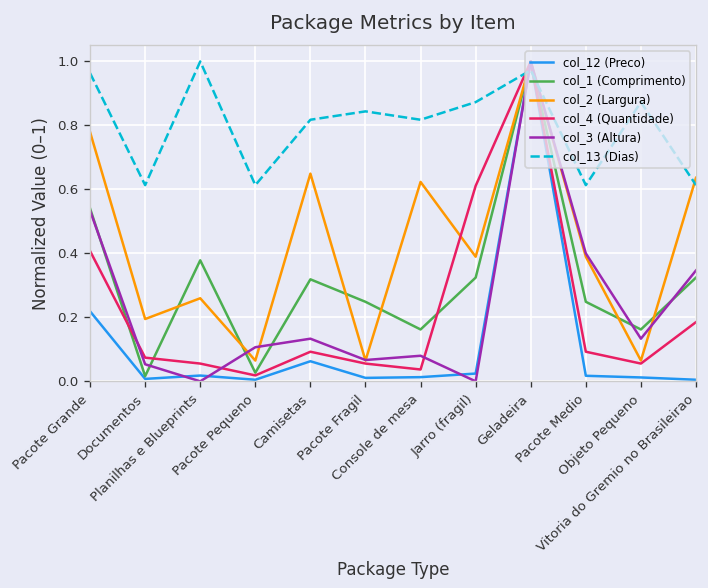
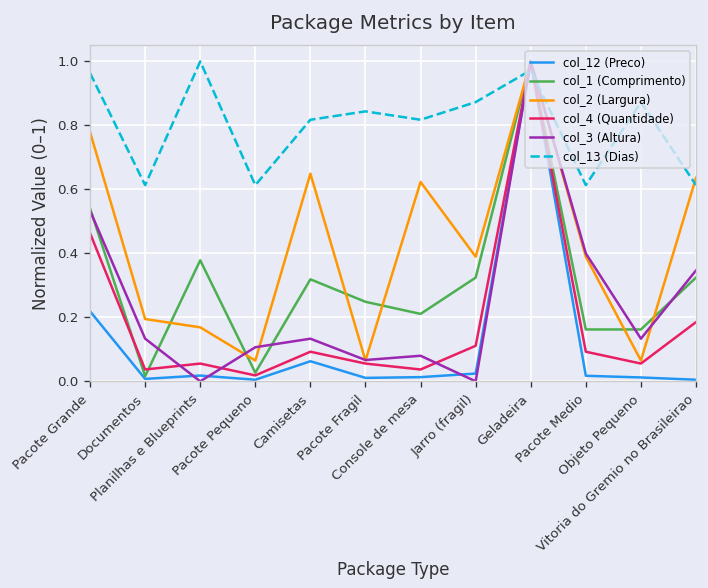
  {
    "col_1 (Comprimento)": {
      "Planilhas e Blueprints": 0.38,
      "Camisetas": 0.32,
      "Pacote Fragil": 0.25,
-     "Console de mesa": 0.16,
+     "Console de mesa": 0.21,
      "Jarro (fragil)": 0.32,
-     "Pacote Medio": 0.25,
+     "Pacote Medio": 0.16,
      "Objeto Pequeno": 0.16,
      "Vitoria do Gremio no Brasileirao": 0.32
    },
    "col_2 (Largura)": {
      "Pacote Grande": 0.78,
      "Documentos": 0.19,
-     "Planilhas e Blueprints": 0.26,
+     "Planilhas e Blueprints": 0.17,
      "Pacote Pequeno": 0.06,
      "Camisetas": 0.65,
      "Console de mesa": 0.62,
      "Jarro (fragil)": 0.39,
      "Pacote Medio": 0.39,
      "Vitoria do Gremio no Brasileirao": 0.64
    },
    "col_4 (Quantidade)": {
-     "Pacote Grande": 0.41,
-     "Documentos": 0.07,
+     "Pacote Grande": 0.46,
+     "Documentos": 0.04,
      "Planilhas e Blueprints": 0.06,
      "Camisetas": 0.09,
      "Console de mesa": 0.04,
-     "Jarro (fragil)": 0.61,
+     "Jarro (fragil)": 0.11,
      "Pacote Medio": 0.09,
      "Vitoria do Gremio no Brasileirao": 0.19
    },
    "col_3 (Altura)": {
-     "Documentos": 0.05,
+     "Documentos": 0.13,
      "Planilhas e Blueprints": 0.00,
      "Pacote Pequeno": 0.11,
      "Camisetas": 0.13,
      "Console de mesa": 0.08,
      "Jarro (fragil)": 0.00,
      "Pacote Medio": 0.40,
      "Objeto Pequeno": 0.13,
      "Vitoria do Gremio no Brasileirao": 0.35
    }
  }
